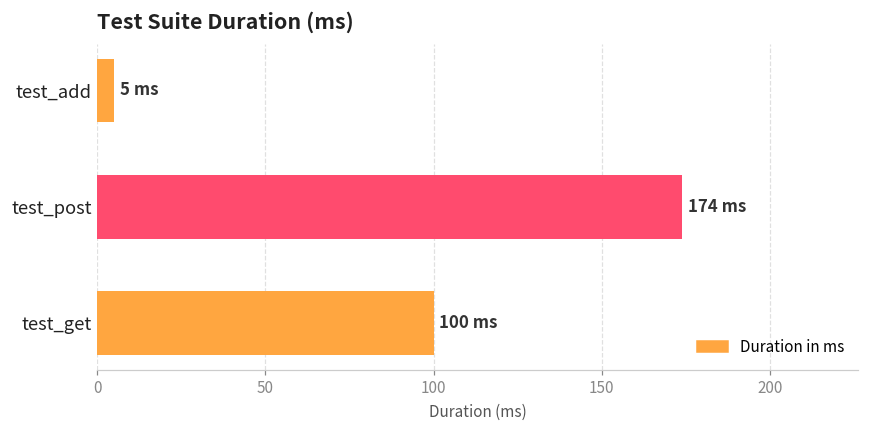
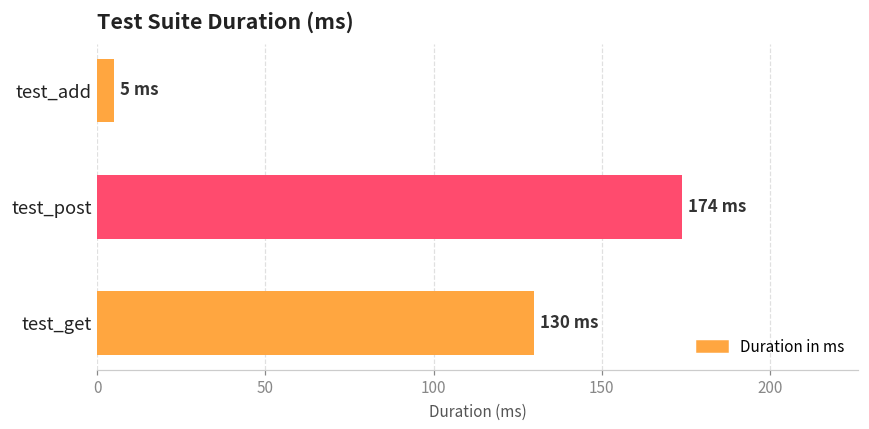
  {
    "test_add": 5,
    "test_post": 174,
-   "test_get": 100
+   "test_get": 130
  }
